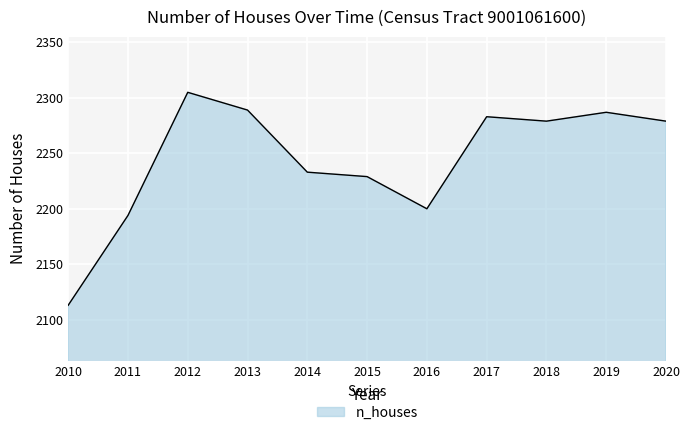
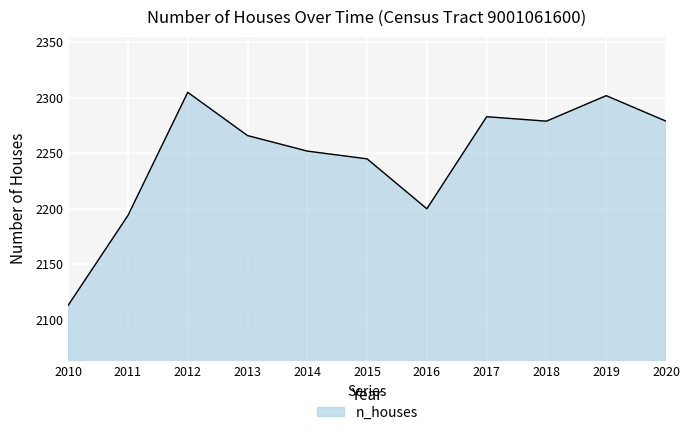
  {
    "2010": 2113,
    "2011": 2194,
    "2012": 2305,
-   "2013": 2289,
-   "2014": 2233,
-   "2015": 2229,
+   "2013": 2266,
+   "2014": 2252,
+   "2015": 2245,
    "2016": 2200,
    "2017": 2283,
    "2018": 2279,
-   "2019": 2287,
+   "2019": 2302,
    "2020": 2279
  }
